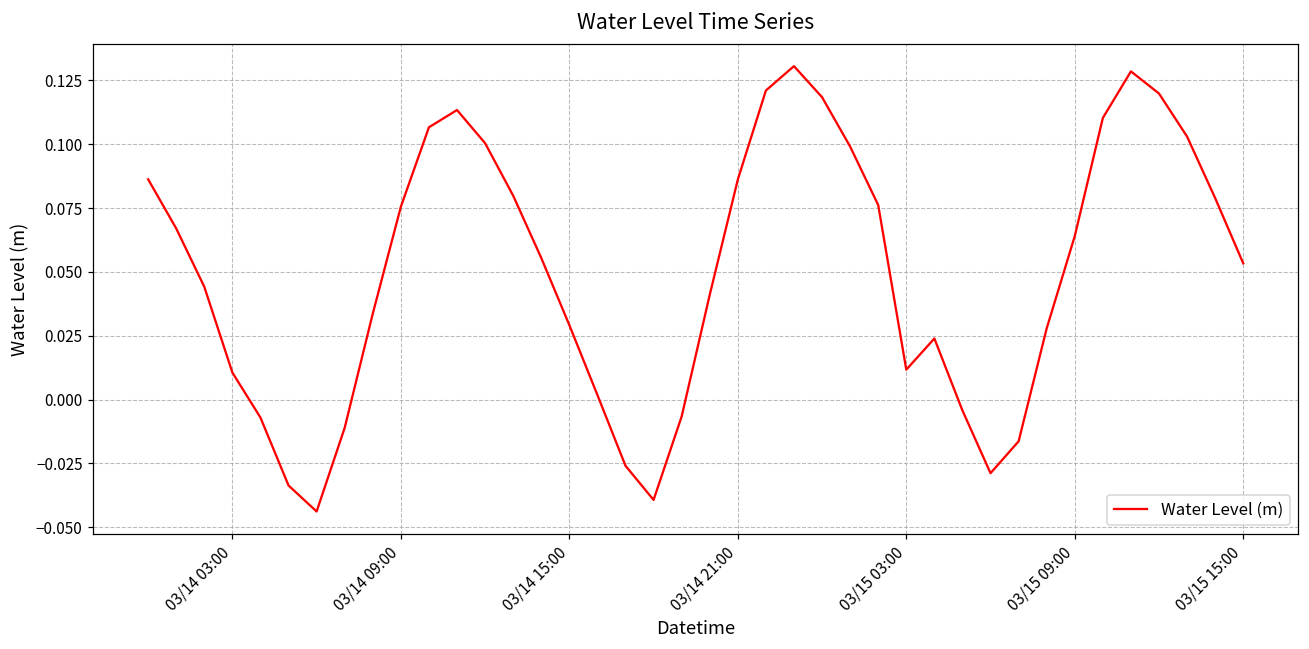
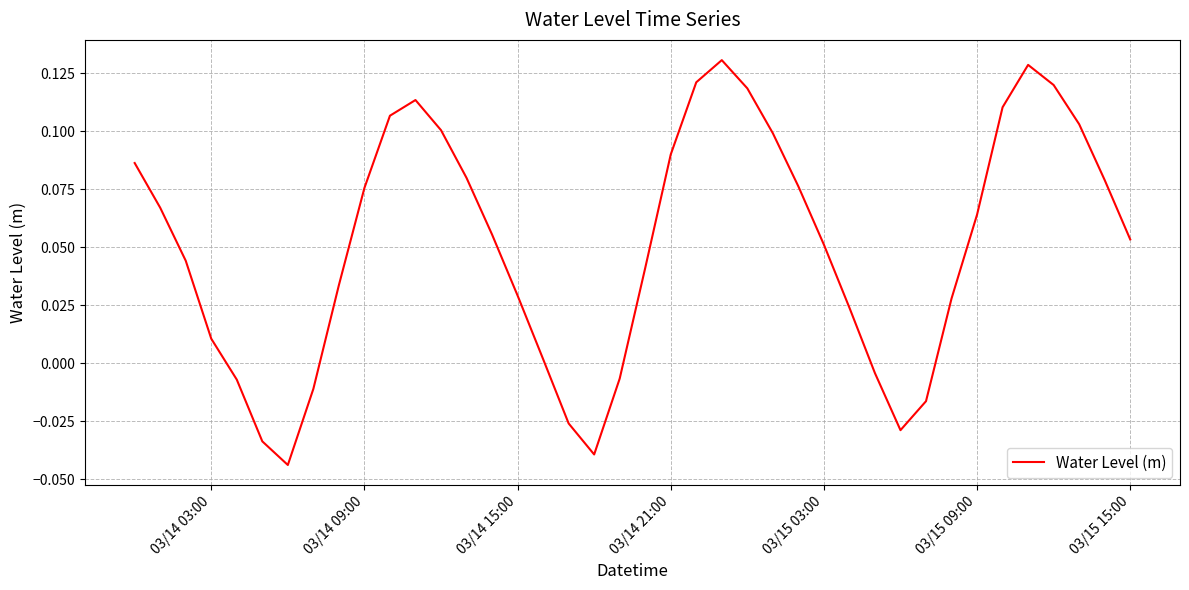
  {
    "03/14 03:00": 0.011,
    "03/14 09:00": 0.076,
    "03/14 15:00": 0.029,
-   "03/14 21:00": 0.086,
-   "03/15 03:00": 0.012,
+   "03/14 21:00": 0.090,
+   "03/15 03:00": 0.051,
    "03/15 09:00": 0.064,
    "03/15 15:00": 0.053
  }
